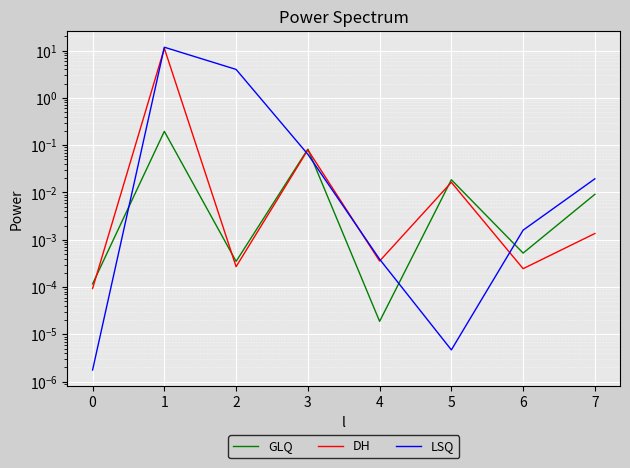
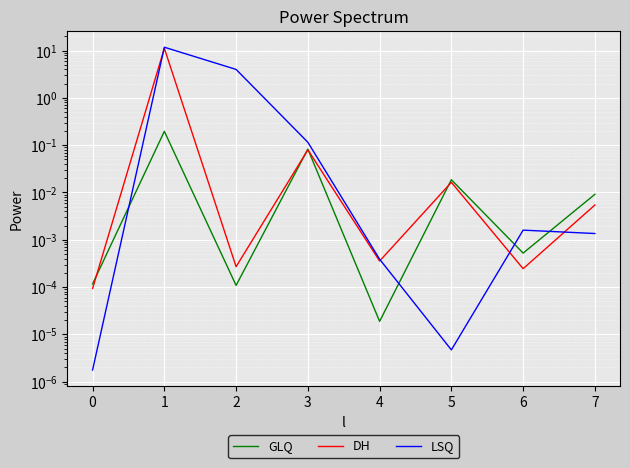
  {
    "GLQ": {
      "0": 0.00012,
      "1": 0.20,
-     "2": 0.0003,
+     "2": 0.00011,
      "4": 0.00002,
      "5": 0.019,
      "6": 0.0005,
      "7": 0.009
    },
    "DH": {
      "0": 0.0001,
      "2": 0.0003,
      "5": 0.016,
      "6": 0.0002,
-     "7": 0.0014
+     "7": 0.005
    },
    "LSQ": {
      "0": 0.0000018,
      "2": 4,
-     "3": 0.06,
+     "3": 0.12,
      "5": 0.000005,
      "6": 0.0016,
-     "7": 0.019
+     "7": 0.0014
    }
  }
